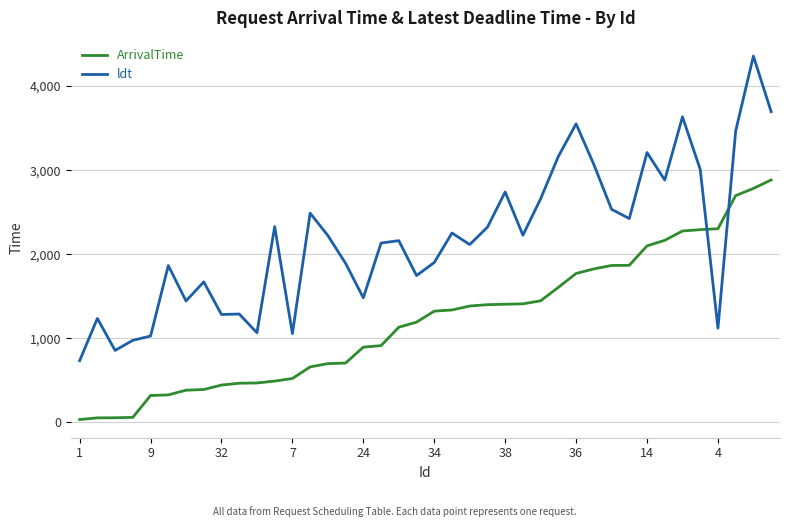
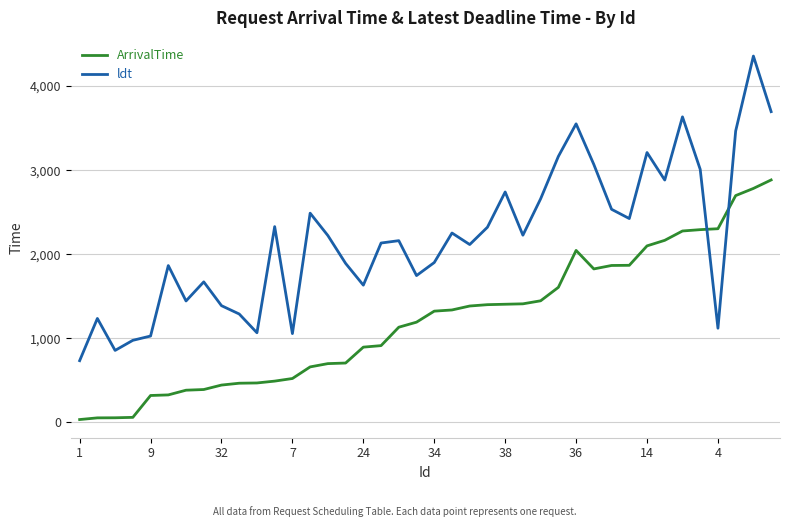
  {
    "ArrivalTime": {
      "32": "400",
      "24": "900",
-     "36": "1,800",
+     "36": "2,000",
      "4": "2,300"
    },
    "ldt": {
-     "32": "1,300",
-     "24": "1,500",
+     "32": "1,400",
+     "24": "1,600",
      "36": "3,600",
      "4": "1,100"
    }
  }
